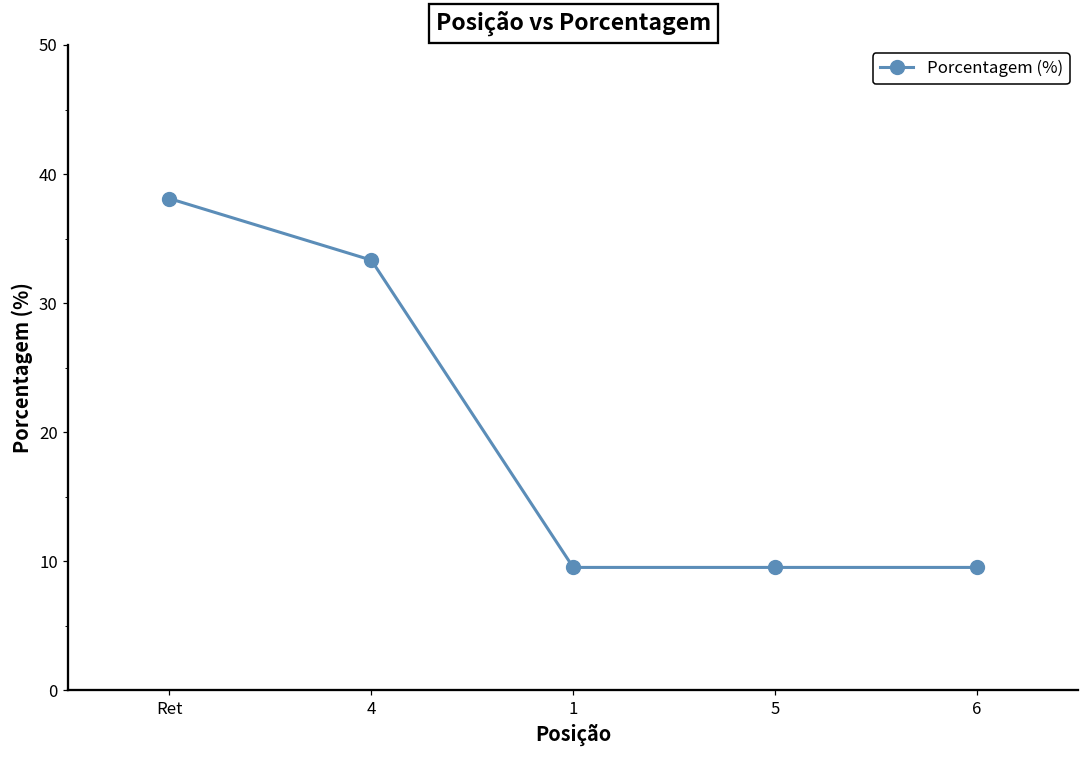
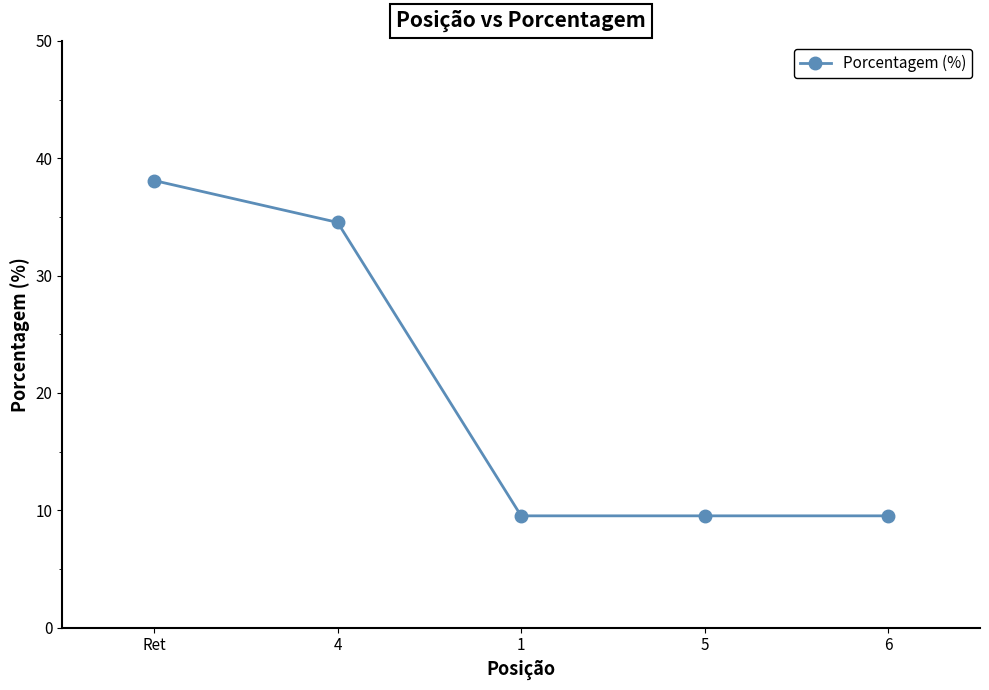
  {
    "Ret": 38.1,
-   "4": 33.3,
+   "4": 34.5,
    "1": 9.5,
    "5": 9.5,
    "6": 9.5
  }
